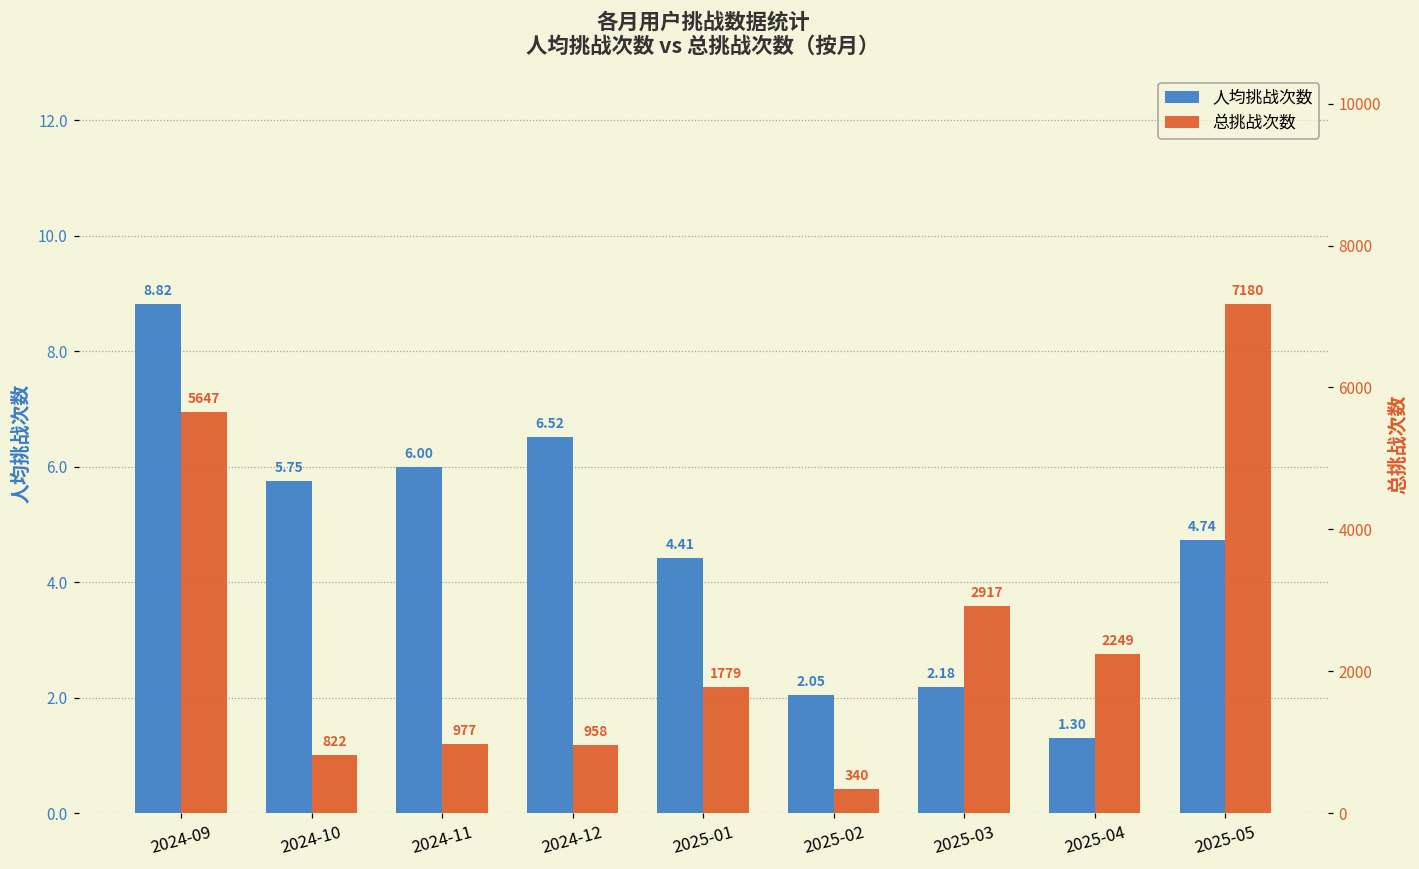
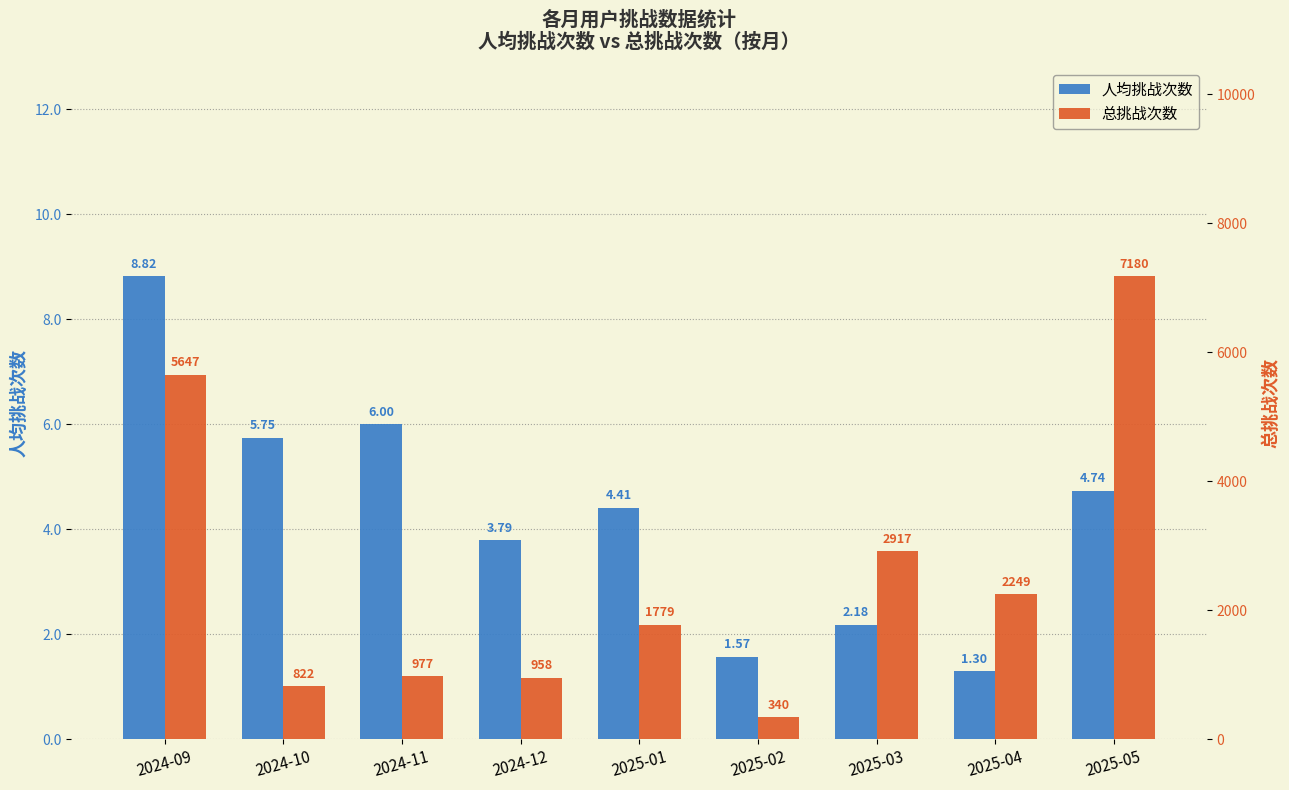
  {
    "人均挑战次数": {
      "2024-09": 8.82,
      "2024-10": 5.75,
      "2024-11": 6.00,
-     "2024-12": 6.52,
+     "2024-12": 3.79,
      "2025-01": 4.41,
-     "2025-02": 2.05,
+     "2025-02": 1.57,
      "2025-03": 2.18,
      "2025-04": 1.30,
      "2025-05": 4.74
    },
    "总挑战次数": {
      "2024-09": 5647,
      "2024-10": 822,
      "2024-11": 977,
      "2024-12": 958,
      "2025-01": 1779,
      "2025-02": 340,
      "2025-03": 2917,
      "2025-04": 2249,
      "2025-05": 7180
    }
  }
